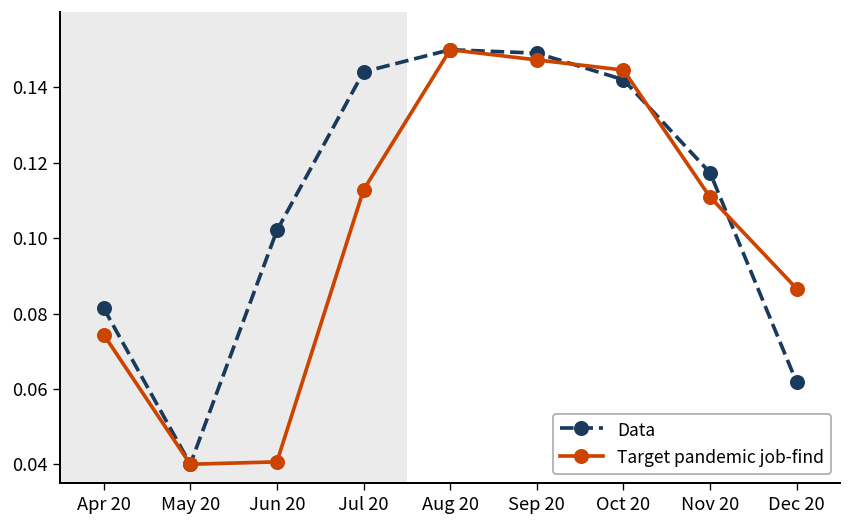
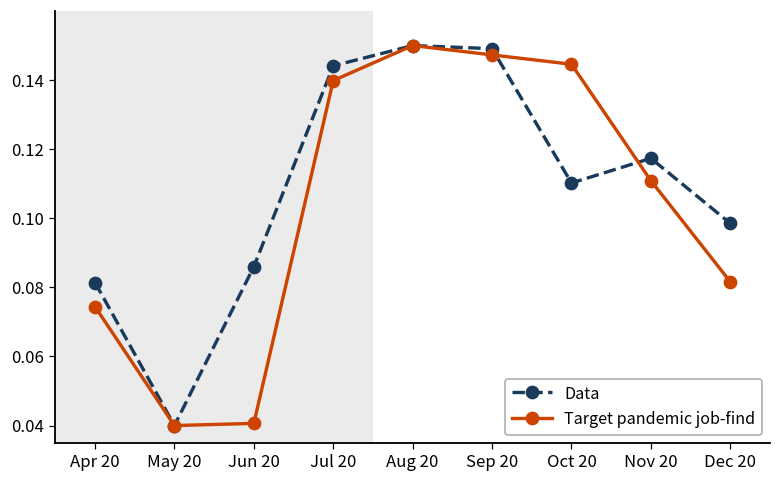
  {
    "Data": {
      "Apr 20": 0.081,
-     "Jun 20": 0.102,
+     "Jun 20": 0.086,
      "Jul 20": 0.144,
      "Sep 20": 0.149,
-     "Oct 20": 0.142,
+     "Oct 20": 0.110,
      "Nov 20": 0.117,
-     "Dec 20": 0.062
+     "Dec 20": 0.099
    },
    "Target pandemic job-find": {
      "Apr 20": 0.074,
      "Jun 20": 0.041,
-     "Jul 20": 0.113,
+     "Jul 20": 0.140,
      "Sep 20": 0.147,
      "Oct 20": 0.145,
      "Nov 20": 0.111,
-     "Dec 20": 0.087
+     "Dec 20": 0.082
    }
  }
